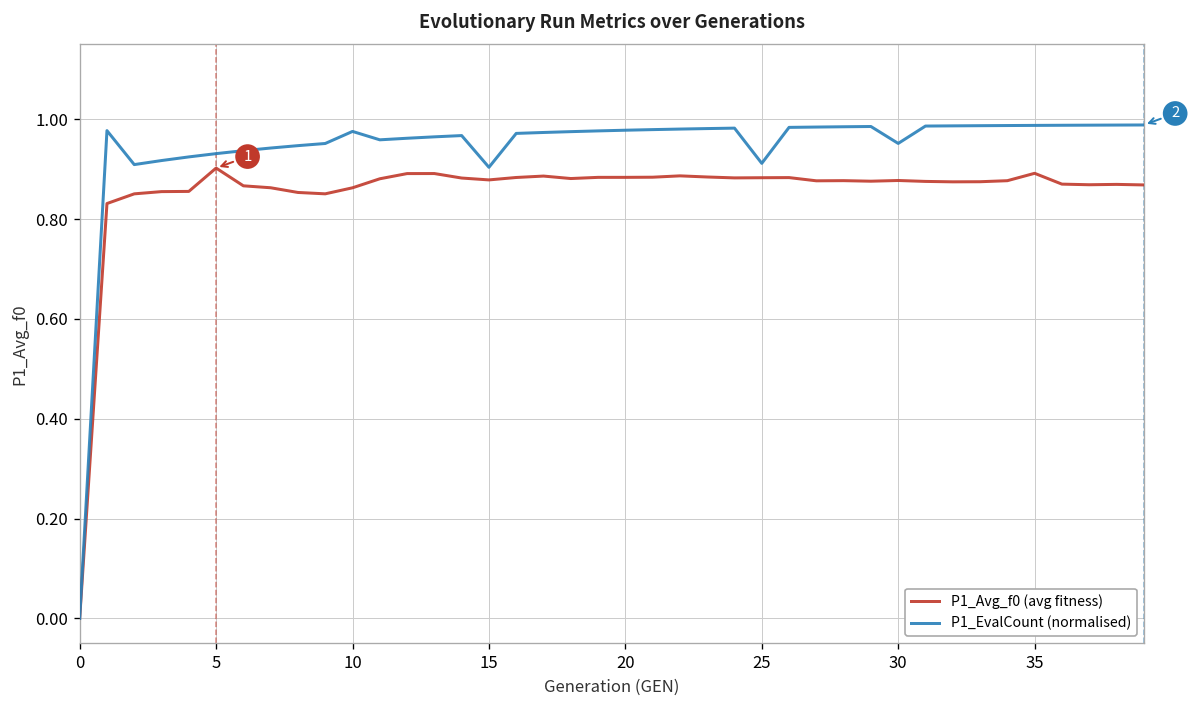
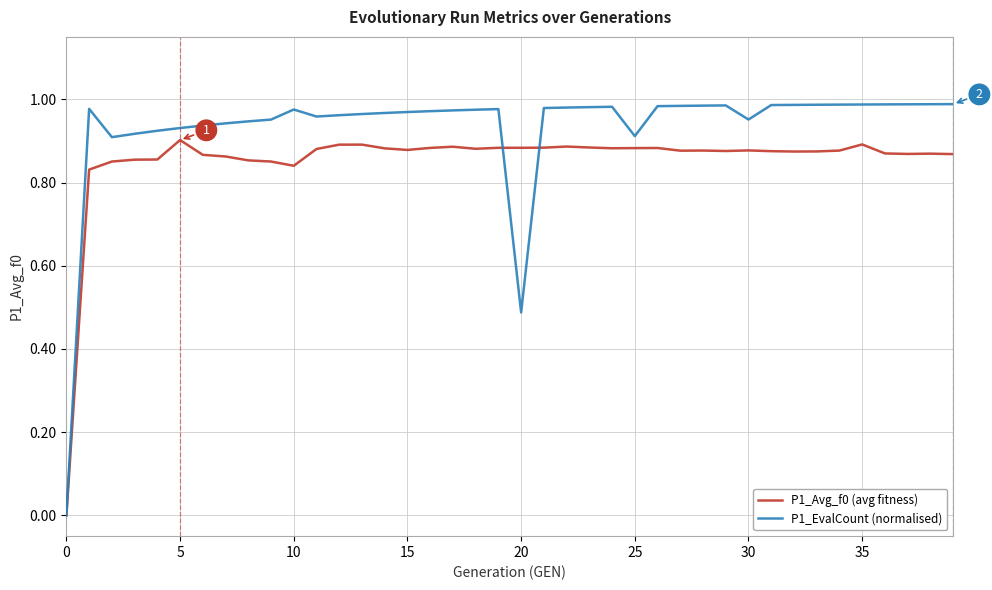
  {
    "P1_Avg_f0 (avg fitness)": {
-     "10": 0.86,
+     "10": 0.84,
      "15": 0.88,
      "20": 0.88,
      "25": 0.88,
      "30": 0.88,
      "35": 0.89
    },
    "P1_EvalCount (normalised)": {
      "10": 0.98,
-     "15": 0.90,
-     "20": 0.98,
+     "15": 0.97,
+     "20": 0.49,
      "25": 0.91,
      "30": 0.95,
      "35": 0.99
    }
  }
